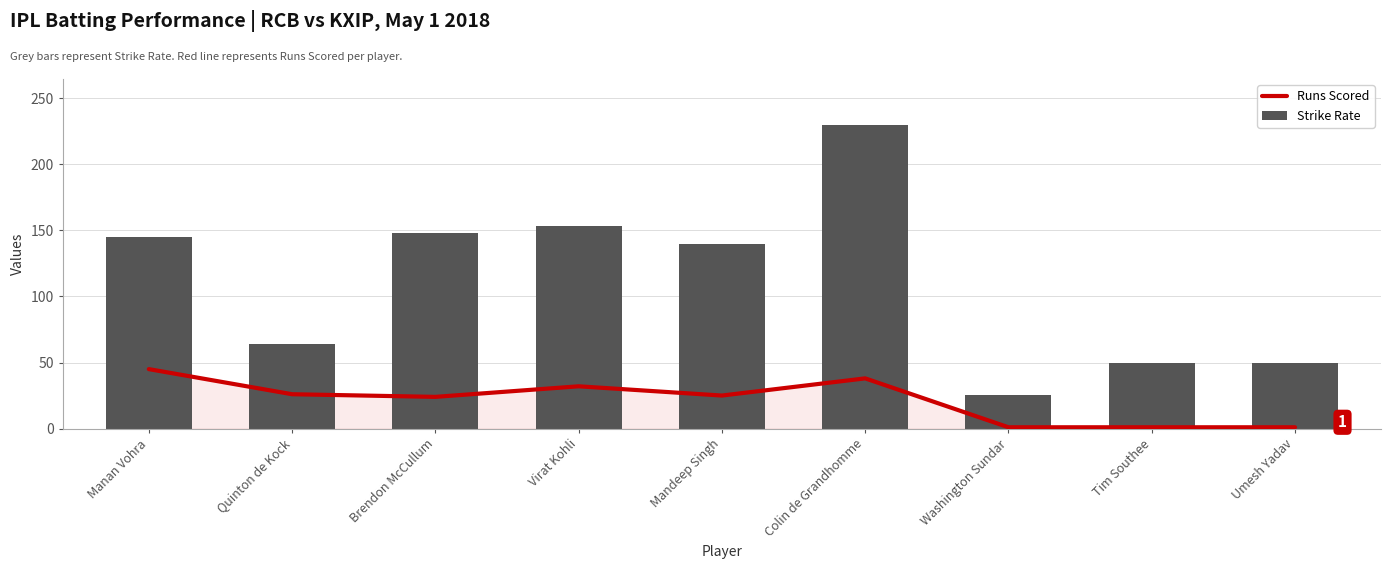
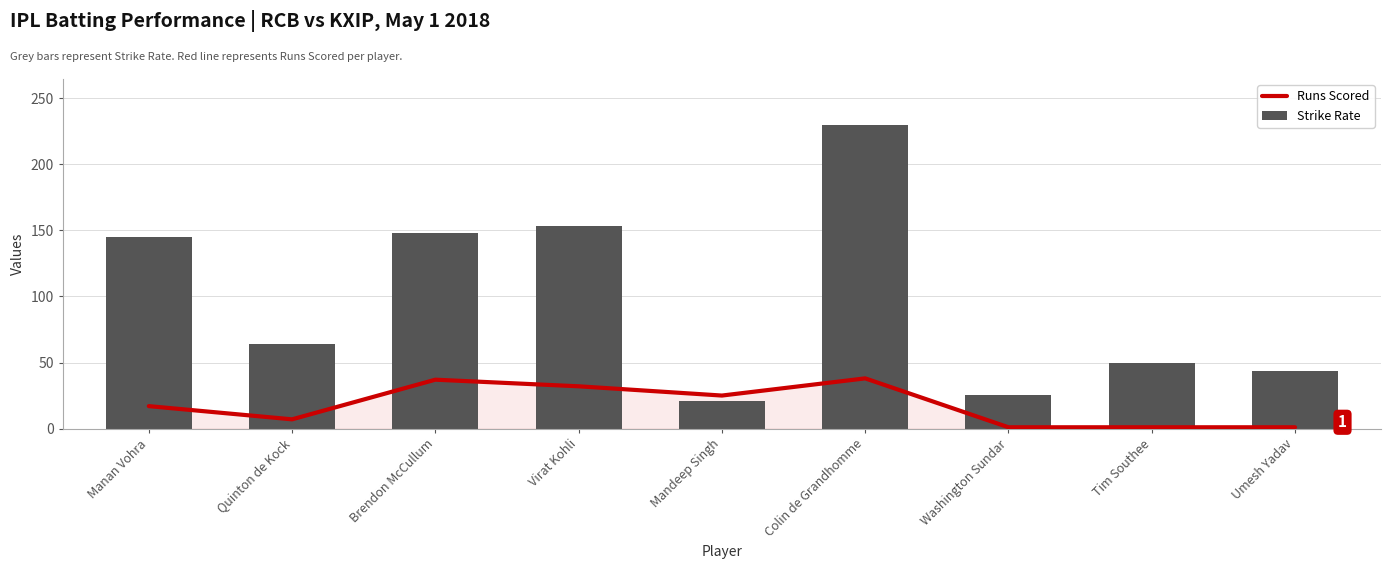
  {
    "Runs Scored": {
-     "Manan Vohra": 45,
-     "Quinton de Kock": 26,
-     "Brendon McCullum": 24,
+     "Manan Vohra": 17,
+     "Quinton de Kock": 7,
+     "Brendon McCullum": 37,
      "Virat Kohli": 32,
      "Mandeep Singh": 25,
      "Colin de Grandhomme": 38,
      "Washington Sundar": 1,
      "Tim Southee": 1,
      "Umesh Yadav": 1
    },
    "Strike Rate": {
      "Manan Vohra": 145,
      "Quinton de Kock": 64,
      "Brendon McCullum": 148,
      "Virat Kohli": 153,
-     "Mandeep Singh": 140,
+     "Mandeep Singh": 21,
      "Colin de Grandhomme": 230,
      "Washington Sundar": 26,
      "Tim Southee": 50,
-     "Umesh Yadav": 50
+     "Umesh Yadav": 44
    }
  }
